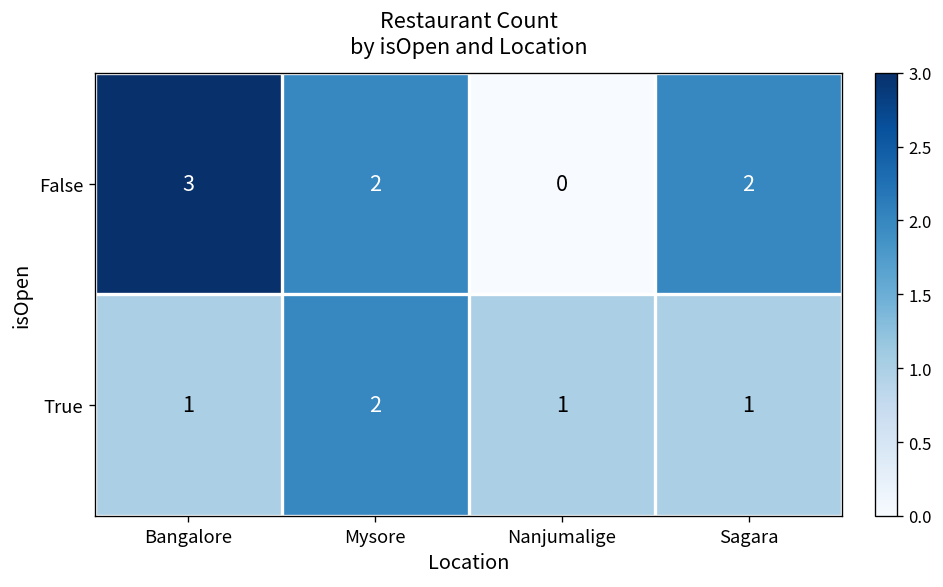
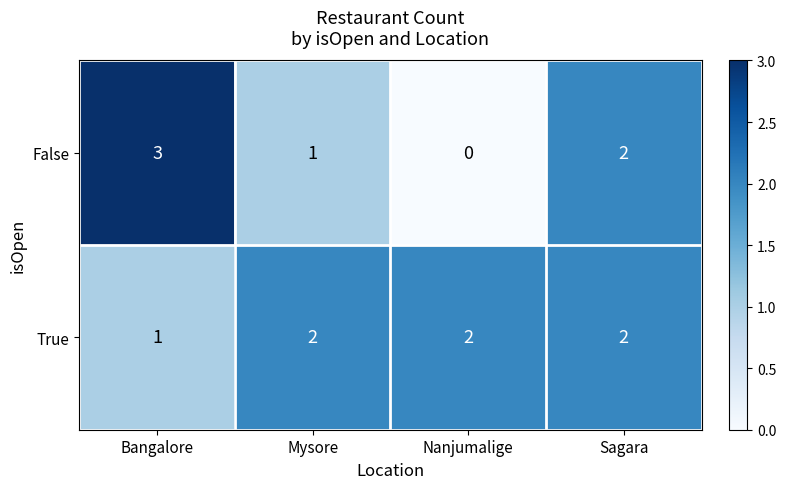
  {
    "False": {
      "Bangalore": 3,
-     "Mysore": 2,
+     "Mysore": 1,
      "Nanjumalige": 0,
      "Sagara": 2
    },
    "True": {
      "Bangalore": 1,
      "Mysore": 2,
-     "Nanjumalige": 1,
-     "Sagara": 1
+     "Nanjumalige": 2,
+     "Sagara": 2
    }
  }
